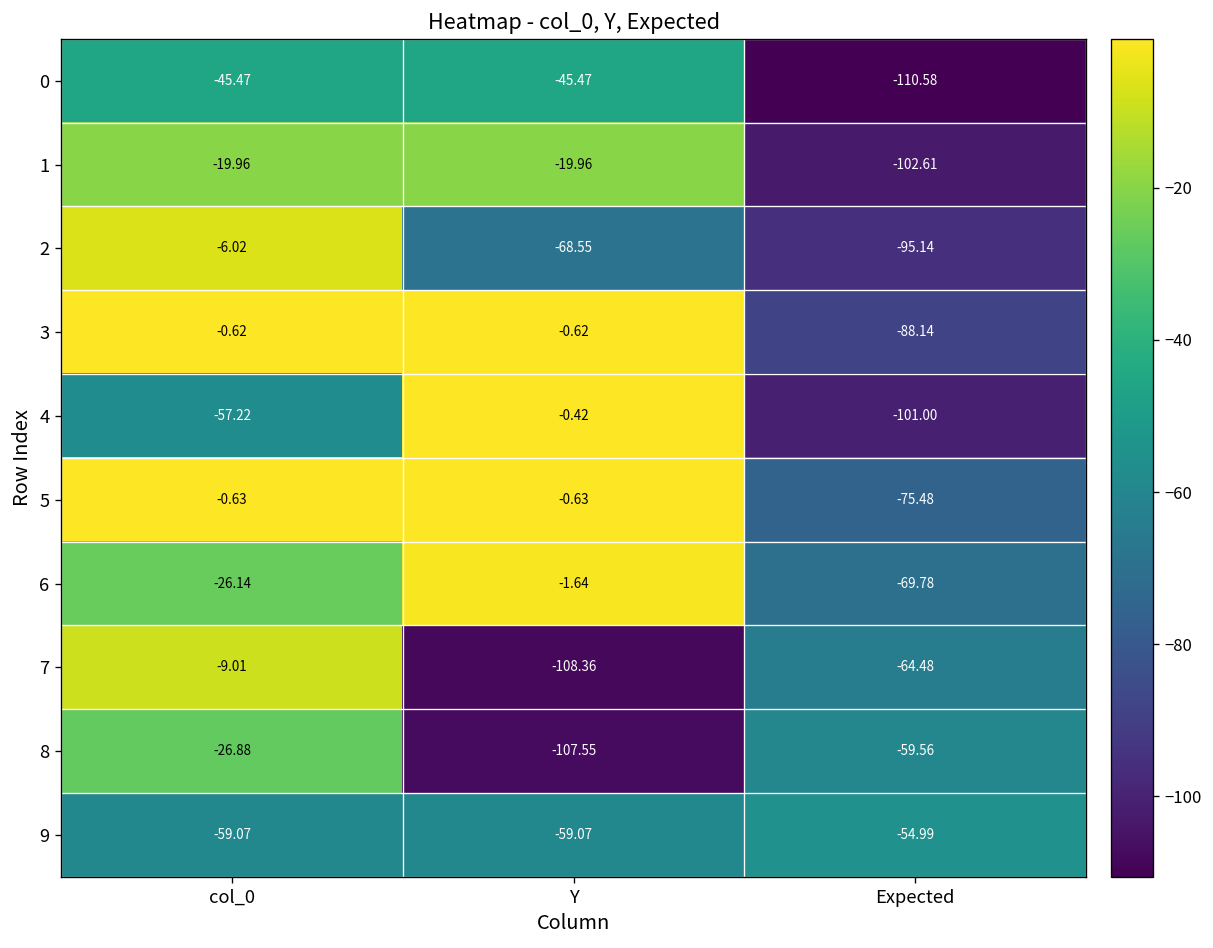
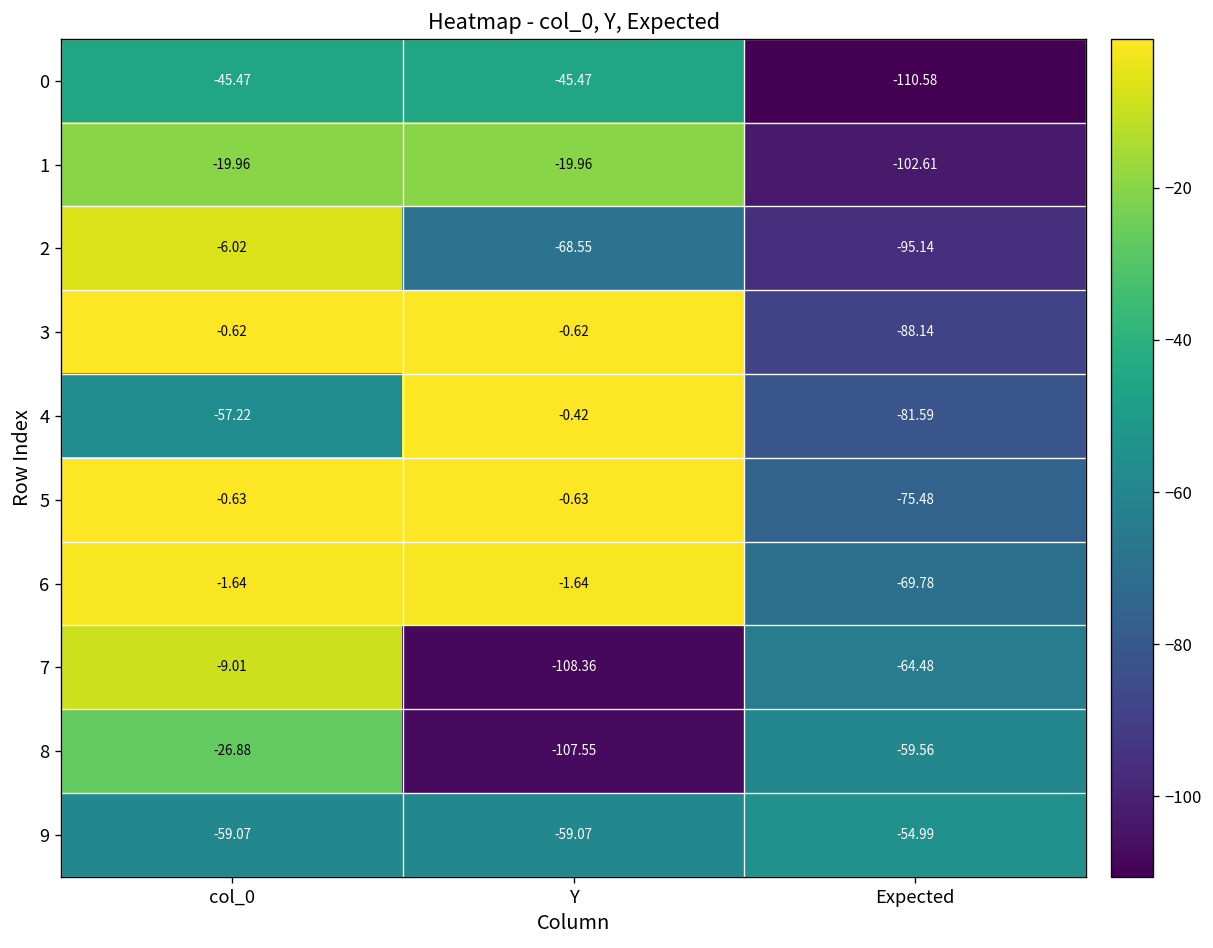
  {
    "0": {
      "col_0": -45.47,
      "Y": -45.47,
      "Expected": -110.58
    },
    "1": {
      "col_0": -19.96,
      "Y": -19.96,
      "Expected": -102.61
    },
    "2": {
      "col_0": -6.02,
      "Y": -68.55,
      "Expected": -95.14
    },
    "3": {
      "col_0": -0.62,
      "Y": -0.62,
      "Expected": -88.14
    },
    "4": {
      "col_0": -57.22,
      "Y": -0.42,
-     "Expected": -101.00
+     "Expected": -81.59
    },
    "5": {
      "col_0": -0.63,
      "Y": -0.63,
      "Expected": -75.48
    },
    "6": {
-     "col_0": -26.14,
+     "col_0": -1.64,
      "Y": -1.64,
      "Expected": -69.78
    },
    "7": {
      "col_0": -9.01,
      "Y": -108.36,
      "Expected": -64.48
    },
    "8": {
      "col_0": -26.88,
      "Y": -107.55,
      "Expected": -59.56
    },
    "9": {
      "col_0": -59.07,
      "Y": -59.07,
      "Expected": -54.99
    }
  }
